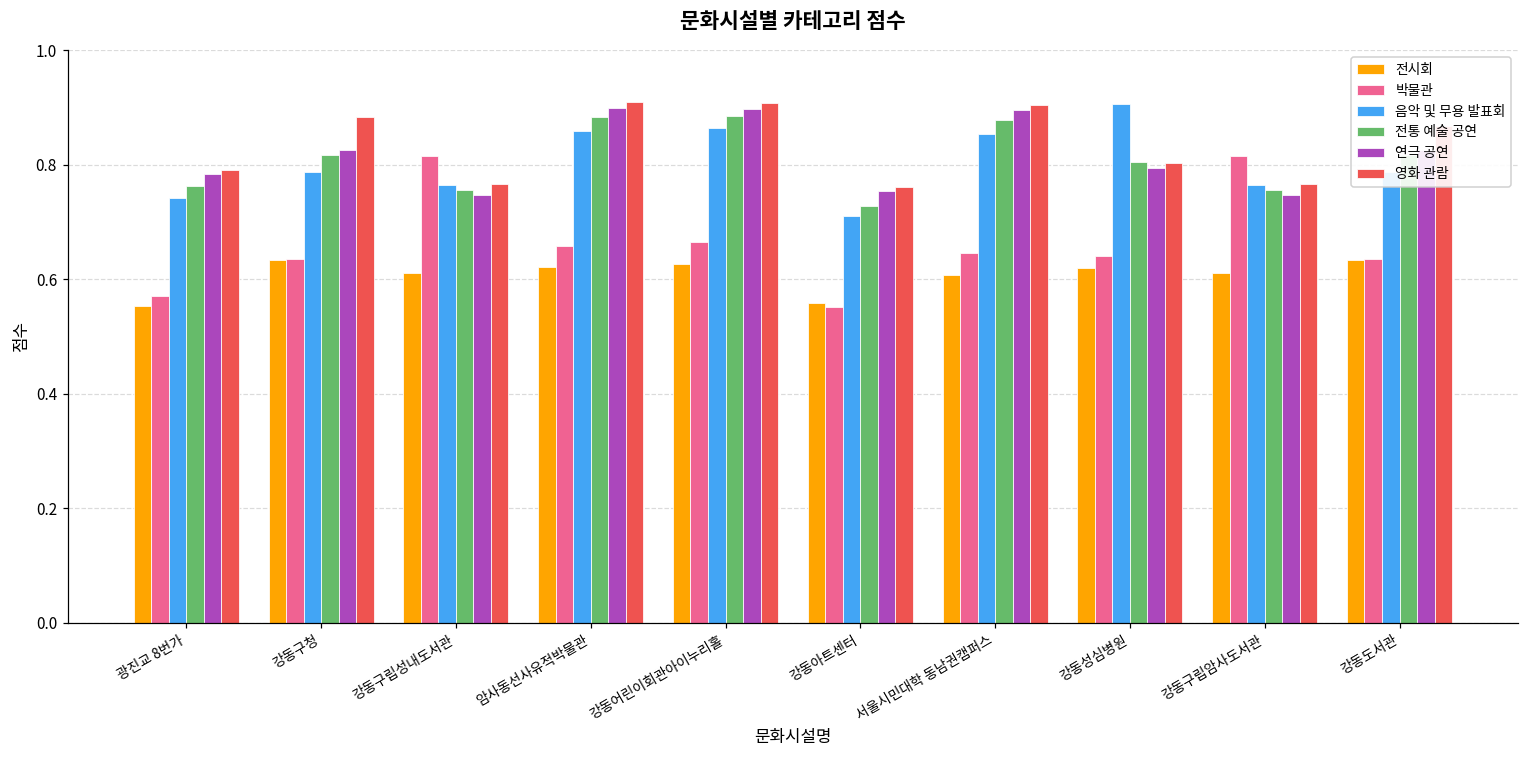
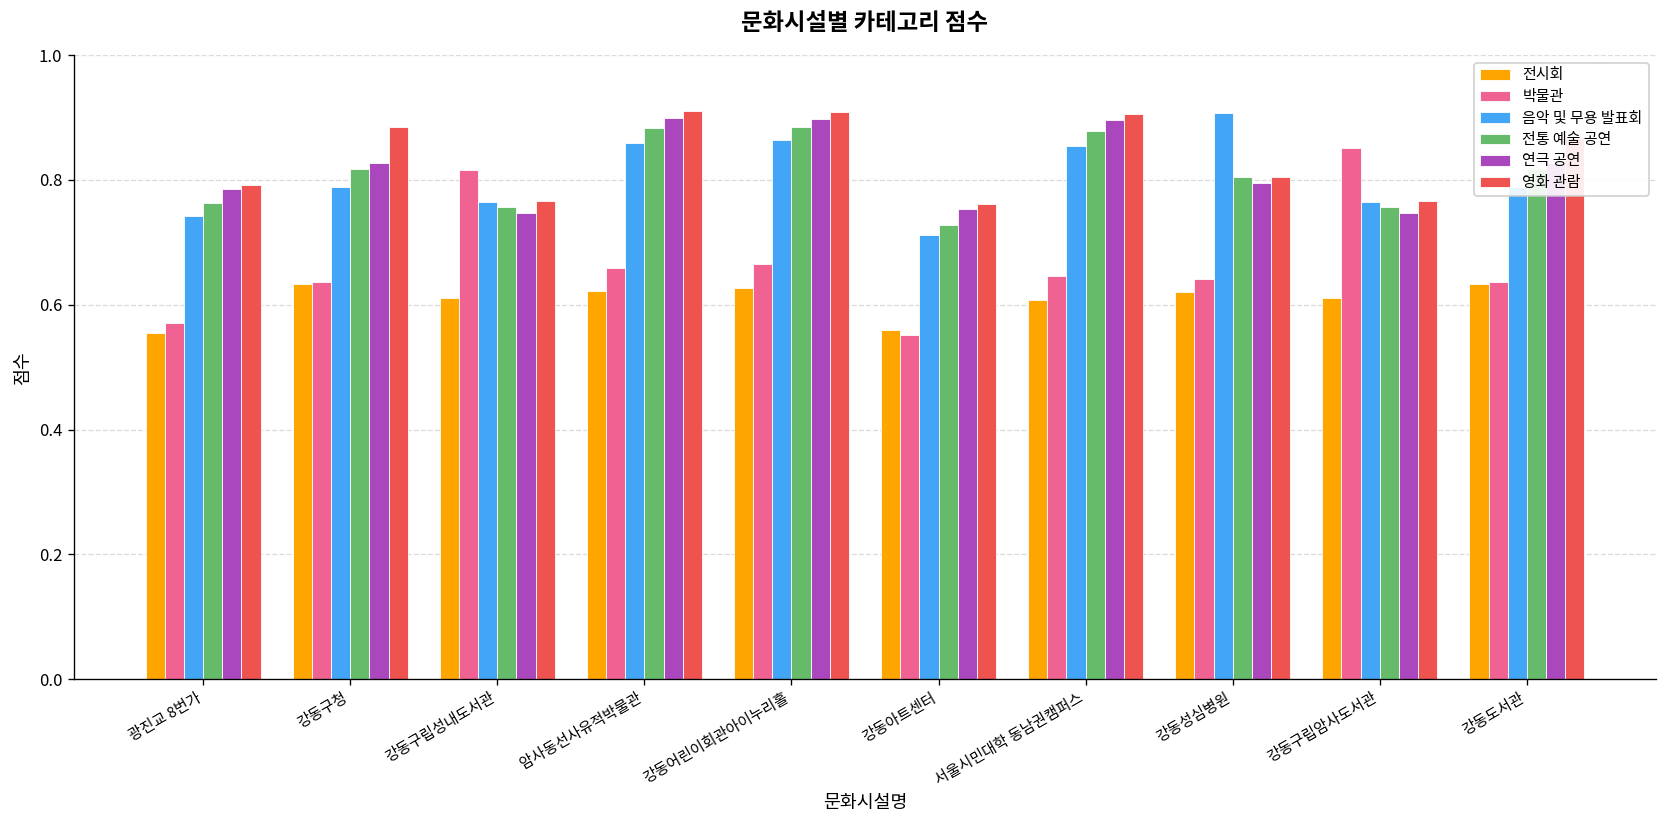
  {
    "전시회": {
      "광진교 8번가": 0.55,
      "강동구청": 0.63,
      "강동구립성내도서관": 0.61,
      "암사동선사유적박물관": 0.62,
      "강동어린이회관아이누리홀": 0.63,
      "강동아트센터": 0.56,
      "서울시민대학 동남권캠퍼스": 0.61,
      "강동성심병원": 0.62,
      "강동구립암사도서관": 0.61,
      "강동도서관": 0.63
    },
    "박물관": {
      "광진교 8번가": 0.57,
      "강동구청": 0.64,
      "강동구립성내도서관": 0.82,
      "암사동선사유적박물관": 0.66,
      "강동어린이회관아이누리홀": 0.67,
      "강동아트센터": 0.55,
      "서울시민대학 동남권캠퍼스": 0.65,
      "강동성심병원": 0.64,
-     "강동구립암사도서관": 0.82,
+     "강동구립암사도서관": 0.85,
      "강동도서관": 0.64
    },
    "음악 및 무용 발표회": {
      "광진교 8번가": 0.74,
      "강동구청": 0.79,
      "강동구립성내도서관": 0.76,
      "암사동선사유적박물관": 0.86,
      "강동어린이회관아이누리홀": 0.86,
      "강동아트센터": 0.71,
      "서울시민대학 동남권캠퍼스": 0.85,
      "강동성심병원": 0.91,
      "강동구립암사도서관": 0.76
    },
    "전통 예술 공연": {
      "광진교 8번가": 0.76,
      "강동구청": 0.82,
      "강동구립성내도서관": 0.76,
      "암사동선사유적박물관": 0.88,
      "강동어린이회관아이누리홀": 0.88,
      "강동아트센터": 0.73,
      "서울시민대학 동남권캠퍼스": 0.88,
      "강동성심병원": 0.80,
      "강동구립암사도서관": 0.76
    },
    "연극 공연": {
      "광진교 8번가": 0.78,
      "강동구청": 0.83,
      "강동구립성내도서관": 0.75,
      "암사동선사유적박물관": 0.90,
      "강동어린이회관아이누리홀": 0.90,
      "강동아트센터": 0.75,
      "서울시민대학 동남권캠퍼스": 0.90,
      "강동성심병원": 0.79,
      "강동구립암사도서관": 0.75
    },
    "영화 관람": {
      "광진교 8번가": 0.79,
      "강동구청": 0.88,
      "강동구립성내도서관": 0.77,
      "암사동선사유적박물관": 0.91,
      "강동어린이회관아이누리홀": 0.91,
      "강동아트센터": 0.76,
      "서울시민대학 동남권캠퍼스": 0.91,
      "강동성심병원": 0.80,
      "강동구립암사도서관": 0.77
    }
  }
